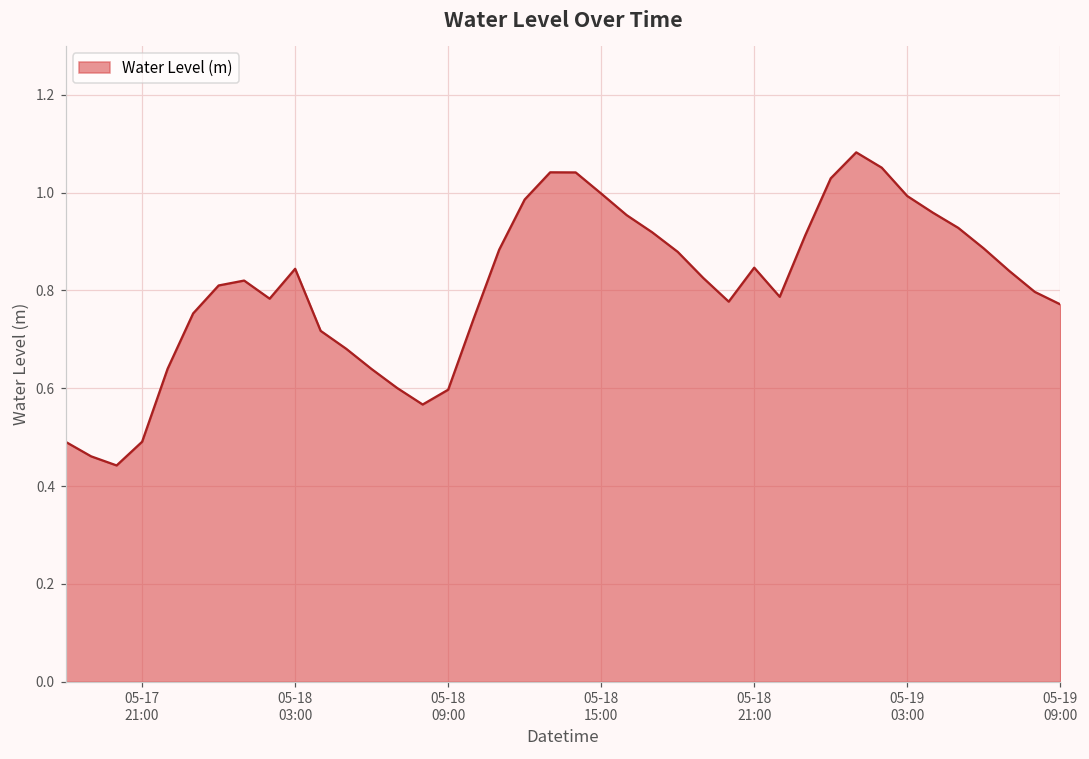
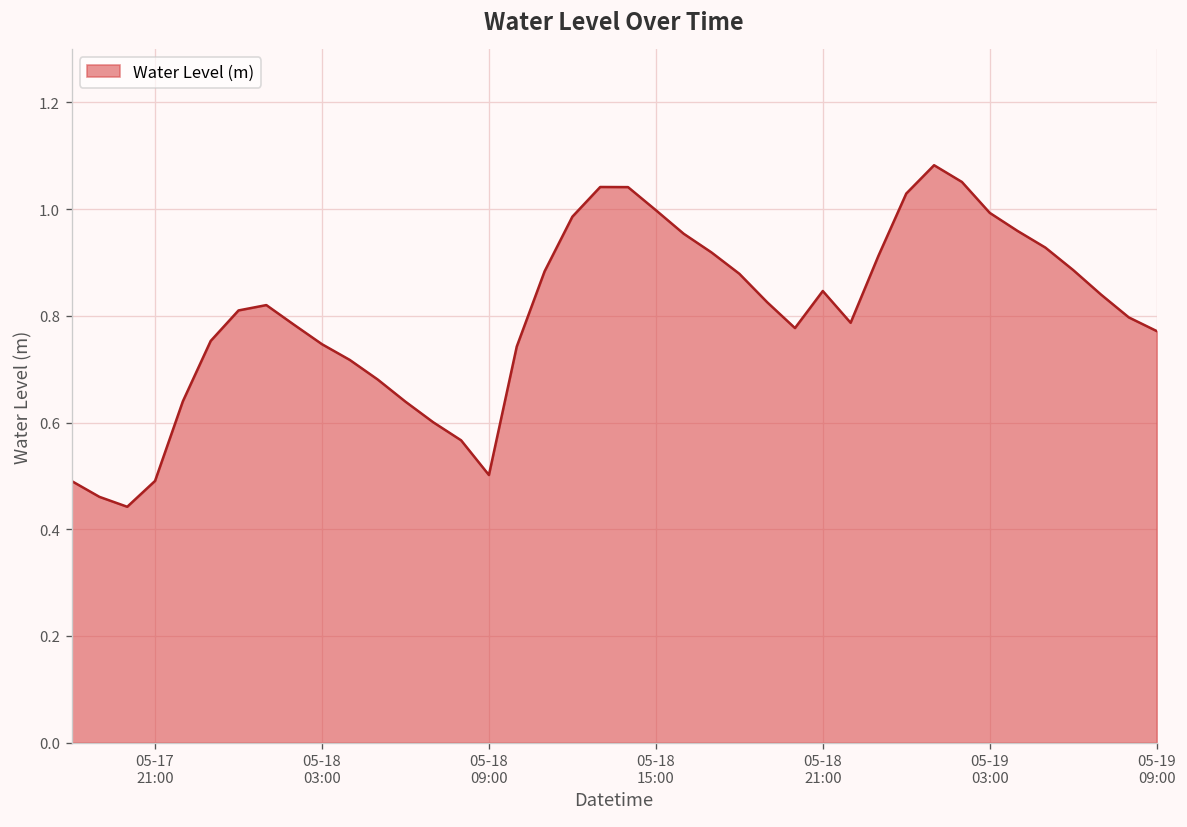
  {
    "05-17 21:00": 0.49,
-   "05-18 03:00": 0.84,
-   "05-18 09:00": 0.60,
+   "05-18 03:00": 0.75,
+   "05-18 09:00": 0.50,
    "05-18 15:00": 1.00,
    "05-18 21:00": 0.85,
    "05-19 03:00": 0.99,
    "05-19 09:00": 0.77
  }
